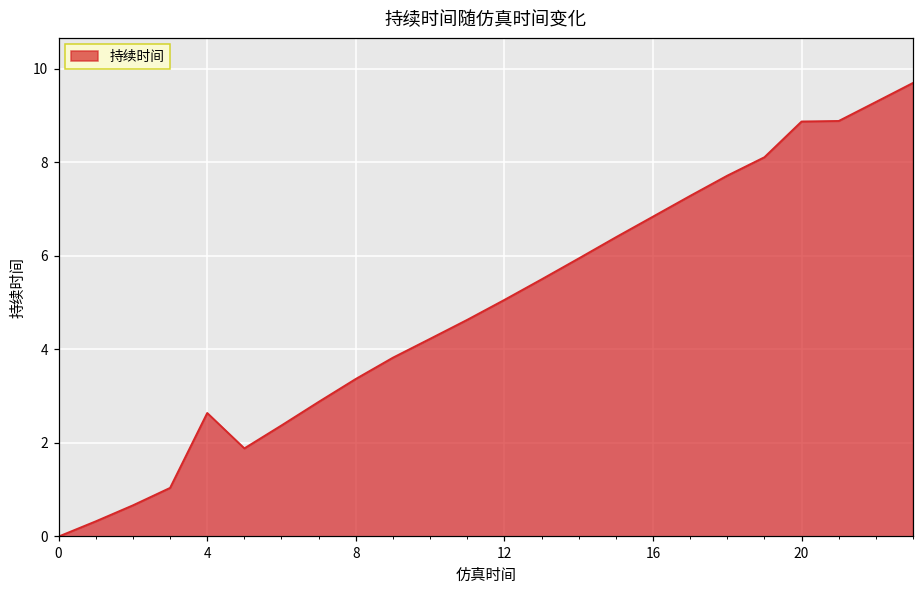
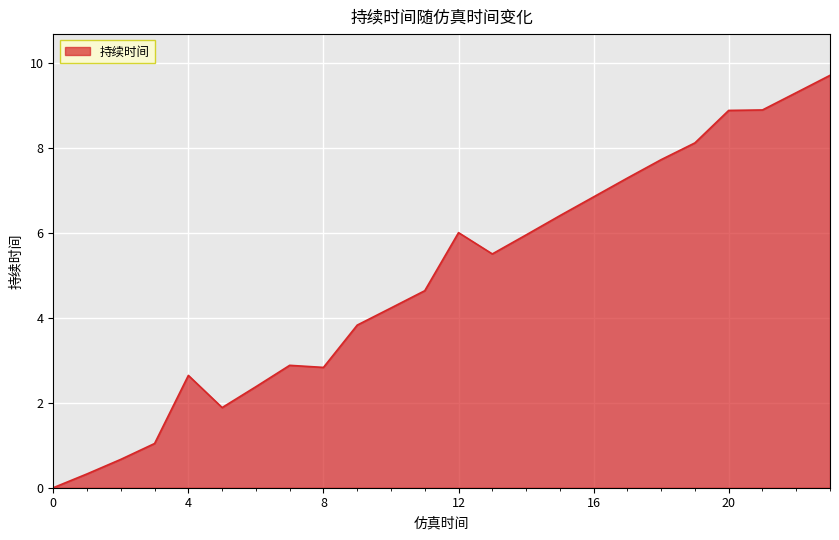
  {
    "0": 0.0,
    "4": 2.6,
-   "8": 3.4,
-   "12": 5.1,
+   "8": 2.8,
+   "12": 6.0,
    "16": 6.8,
    "20": 8.9
  }
